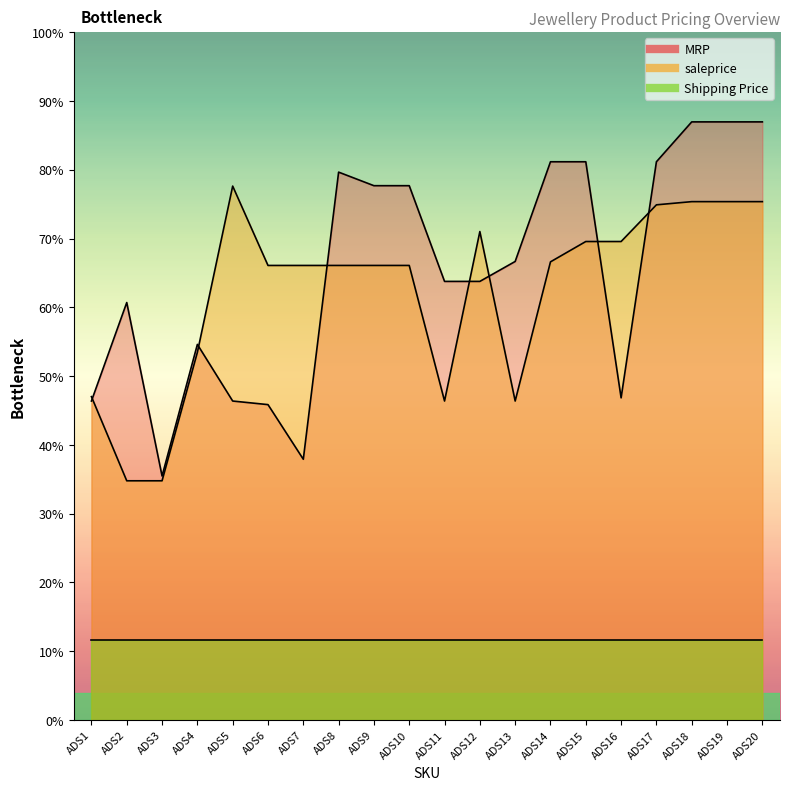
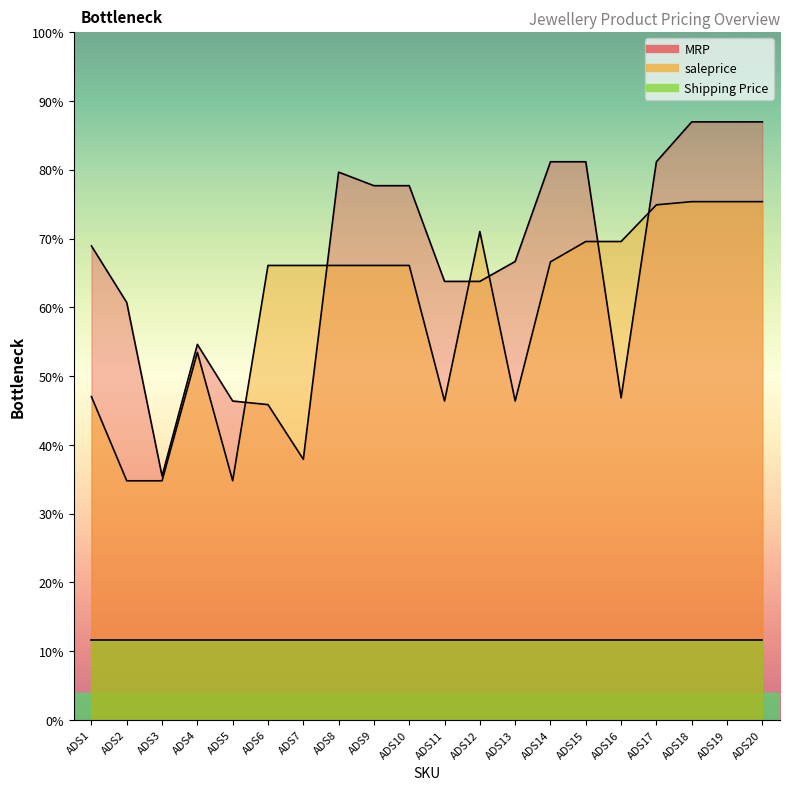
  {
    "MRP": {
-     "ADS1": "46%",
+     "ADS1": "69%",
      "ADS2": "61%",
      "ADS3": "35%",
      "ADS4": "55%",
      "ADS5": "46%",
      "ADS6": "46%",
      "ADS7": "38%",
      "ADS8": "80%",
      "ADS9": "78%",
      "ADS10": "78%",
      "ADS11": "64%",
      "ADS12": "64%",
      "ADS13": "67%",
      "ADS14": "81%",
      "ADS15": "81%",
      "ADS16": "47%",
      "ADS17": "81%",
      "ADS18": "87%",
      "ADS19": "87%",
      "ADS20": "87%"
    },
    "saleprice": {
      "ADS1": "47%",
      "ADS2": "35%",
      "ADS3": "35%",
      "ADS4": "53%",
-     "ADS5": "78%",
+     "ADS5": "35%",
      "ADS6": "66%",
      "ADS7": "66%",
      "ADS8": "66%",
      "ADS9": "66%",
      "ADS10": "66%",
      "ADS11": "46%",
      "ADS12": "71%",
      "ADS13": "46%",
      "ADS14": "67%",
      "ADS15": "70%",
      "ADS16": "70%",
      "ADS17": "75%",
      "ADS18": "75%",
      "ADS19": "75%",
      "ADS20": "75%"
    },
    "Shipping Price": {
      "ADS1": "12%",
      "ADS2": "12%",
      "ADS3": "12%",
      "ADS4": "12%",
      "ADS5": "12%",
      "ADS6": "12%",
      "ADS7": "12%",
      "ADS8": "12%",
      "ADS9": "12%",
      "ADS10": "12%",
      "ADS11": "12%",
      "ADS12": "12%",
      "ADS13": "12%",
      "ADS14": "12%",
      "ADS15": "12%",
      "ADS16": "12%",
      "ADS17": "12%",
      "ADS18": "12%",
      "ADS19": "12%",
      "ADS20": "12%"
    }
  }
